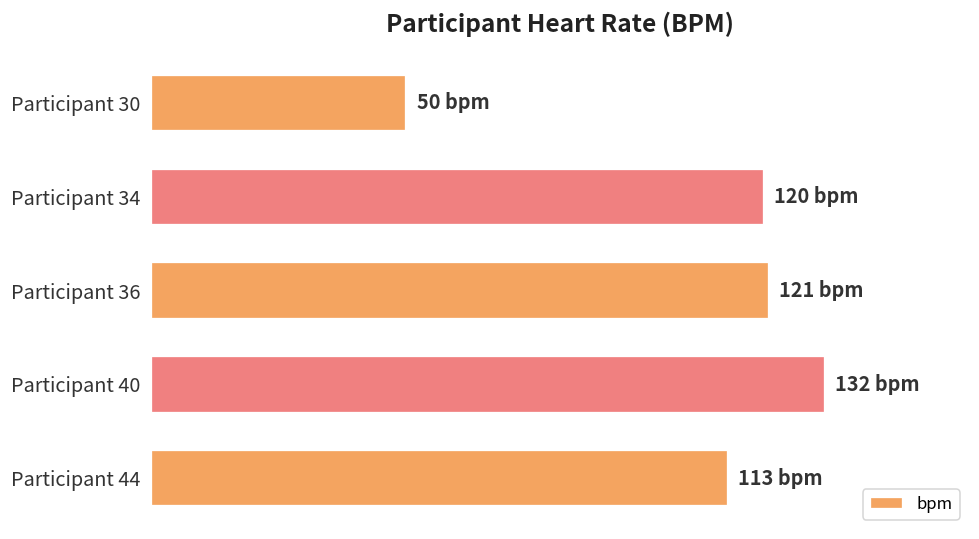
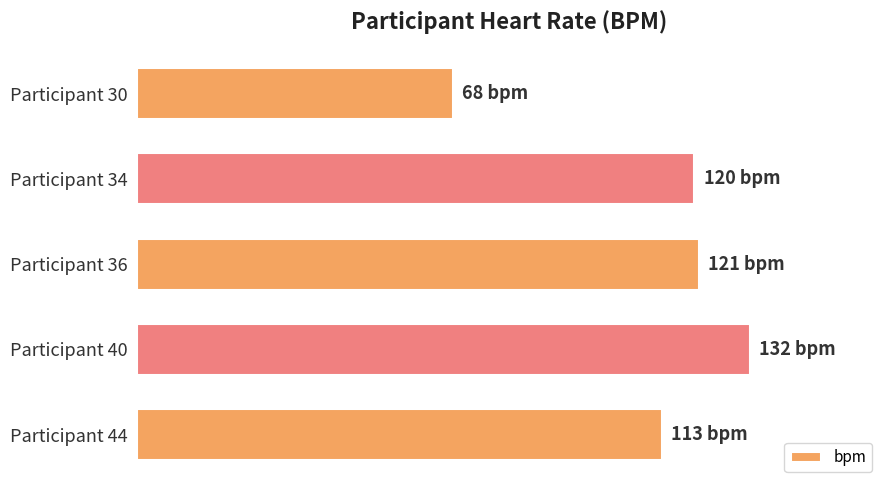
  {
-   "Participant 30": 50,
+   "Participant 30": 68,
    "Participant 34": 120,
    "Participant 36": 121,
    "Participant 40": 132,
    "Participant 44": 113
  }
